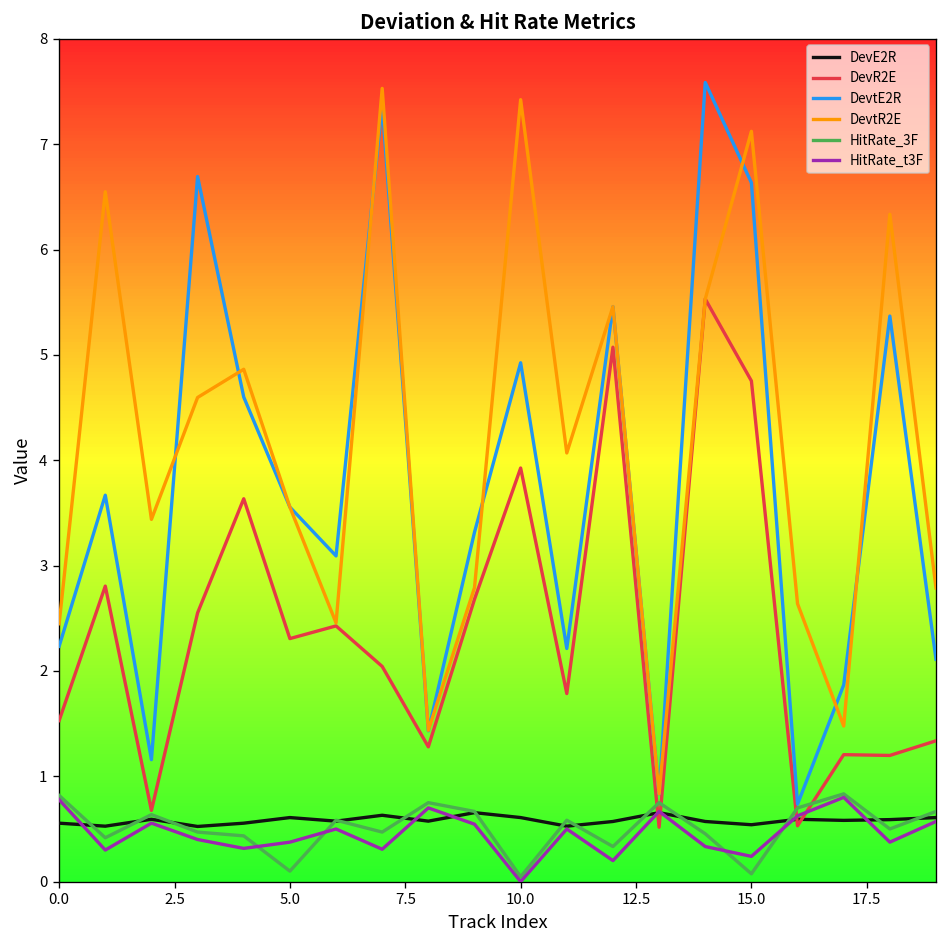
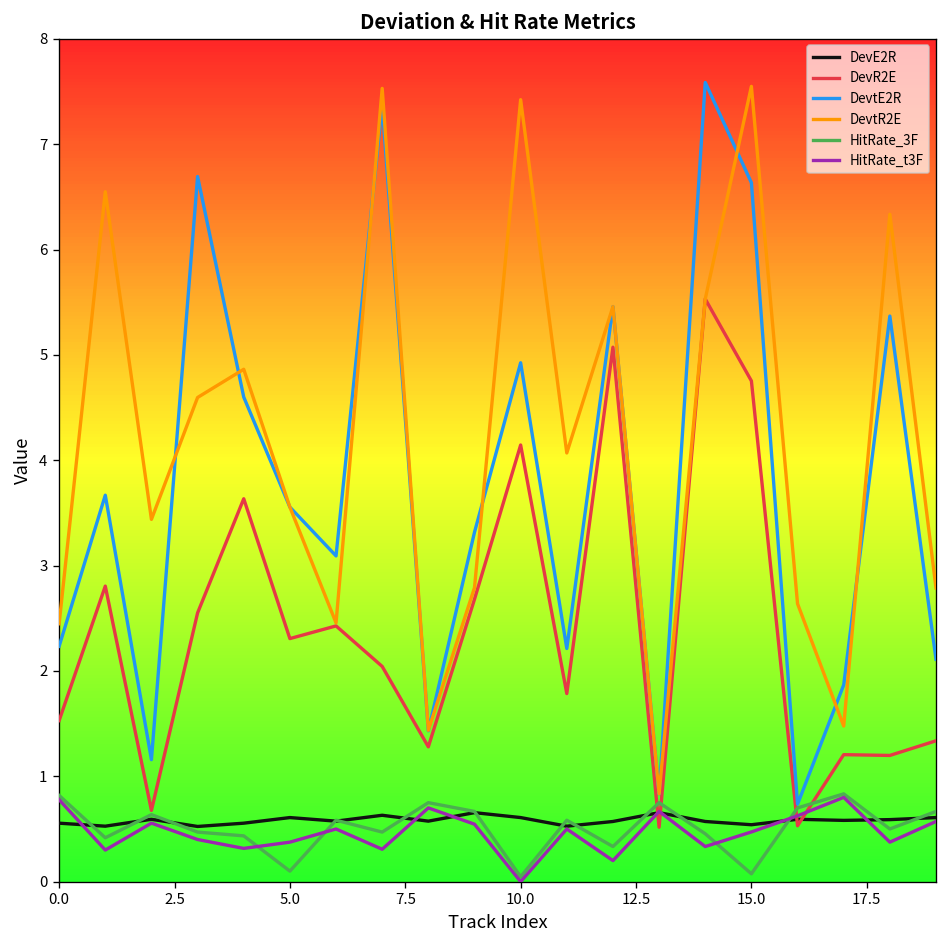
  {
    "DevE2R": {
      "0.0": 0.6,
      "5.0": 0.6,
      "10.0": 0.6,
      "15.0": 0.5
    },
    "DevR2E": {
      "0.0": 1.5,
      "5.0": 2.3,
-     "10.0": 3.9,
+     "10.0": 4.1,
      "15.0": 4.8
    },
    "DevtE2R": {
      "0.0": 2.2,
      "10.0": 4.9,
      "15.0": 6.6
    },
    "DevtR2E": {
      "0.0": 2.4,
      "10.0": 7.4,
-     "15.0": 7.1
+     "15.0": 7.5
    },
    "HitRate_3F": {
      "0.0": 0.8,
      "5.0": 0.1,
      "10.0": 0.0,
      "15.0": 0.1
    },
    "HitRate_t3F": {
      "0.0": 0.8,
      "5.0": 0.4,
      "10.0": 0.0,
-     "15.0": 0.2
+     "15.0": 0.5
    }
  }
